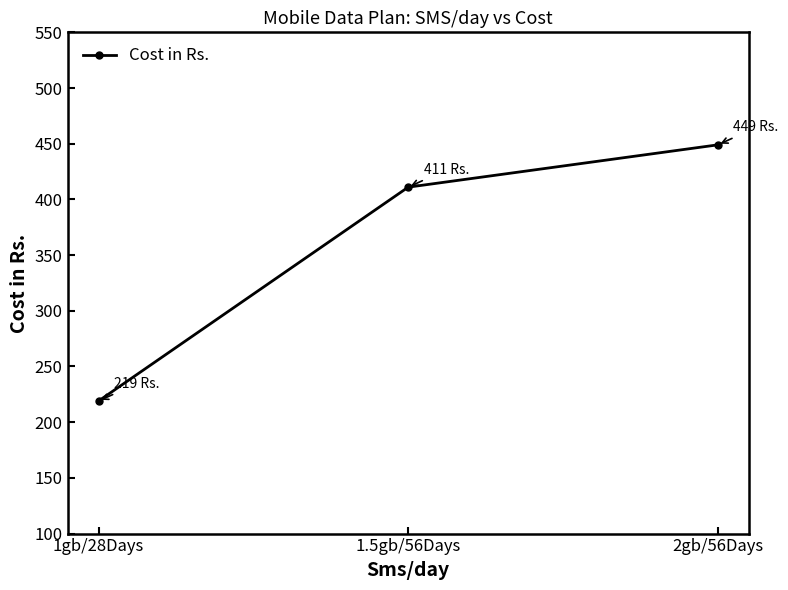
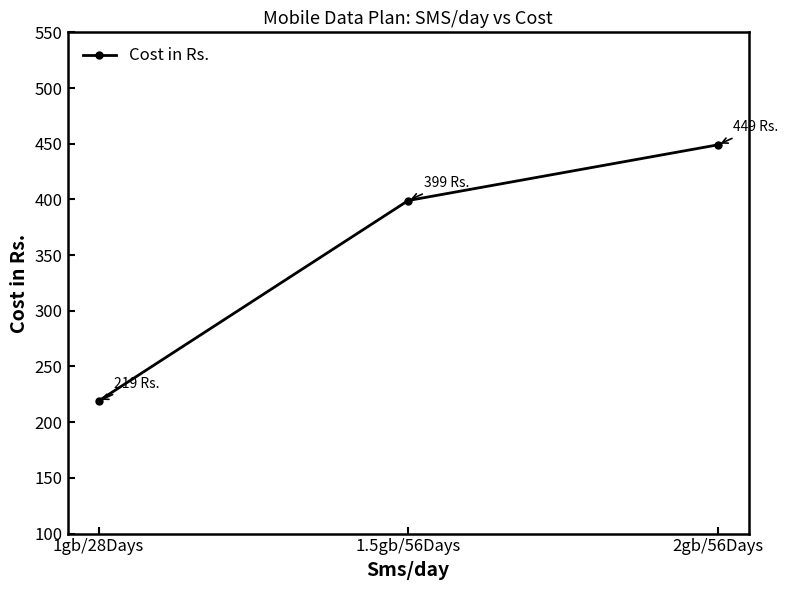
  {
    "1gb/28Days": 219,
-   "1.5gb/56Days": 411,
+   "1.5gb/56Days": 399,
    "2gb/56Days": 449
  }
